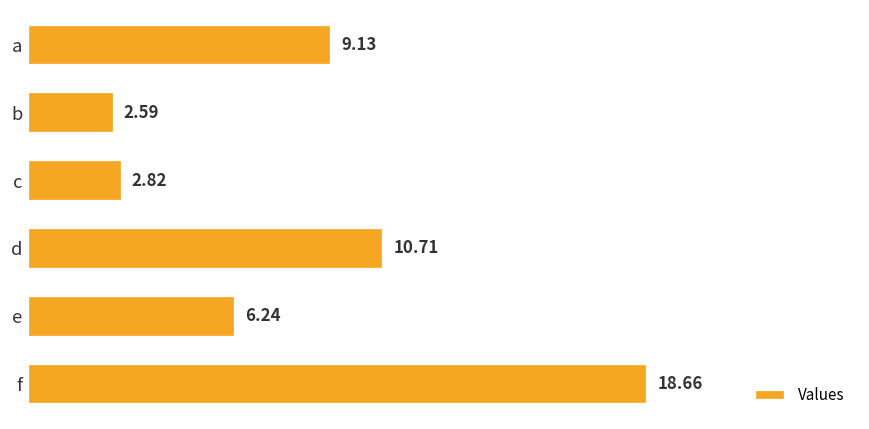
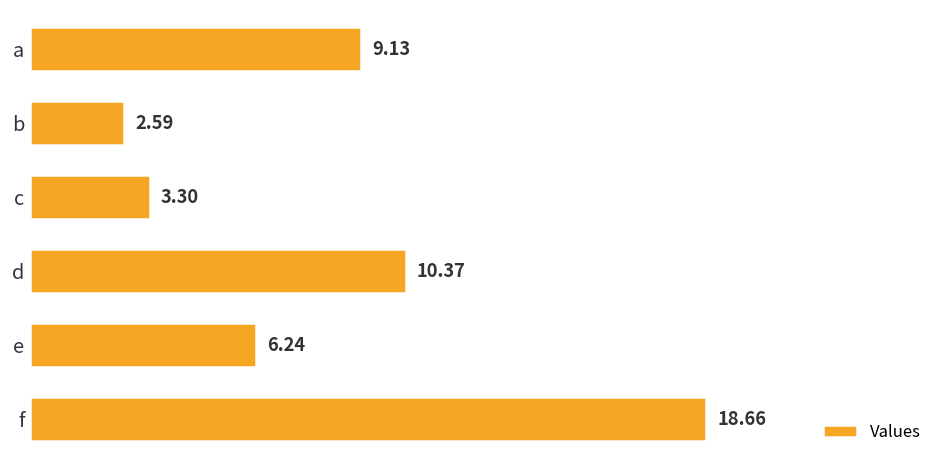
  {
    "a": 9.13,
    "b": 2.59,
-   "c": 2.82,
-   "d": 10.71,
+   "c": 3.30,
+   "d": 10.37,
    "e": 6.24,
    "f": 18.66
  }
